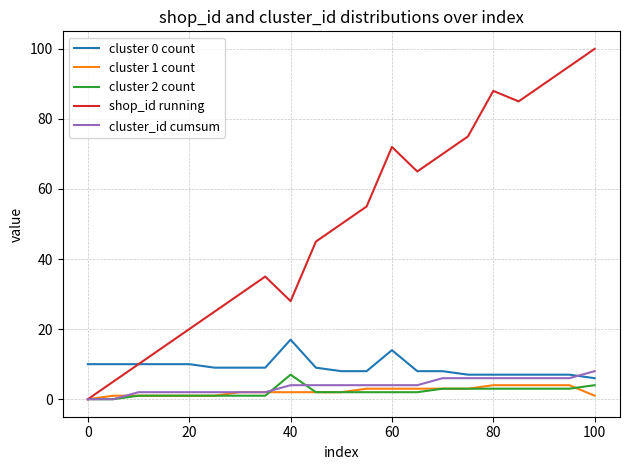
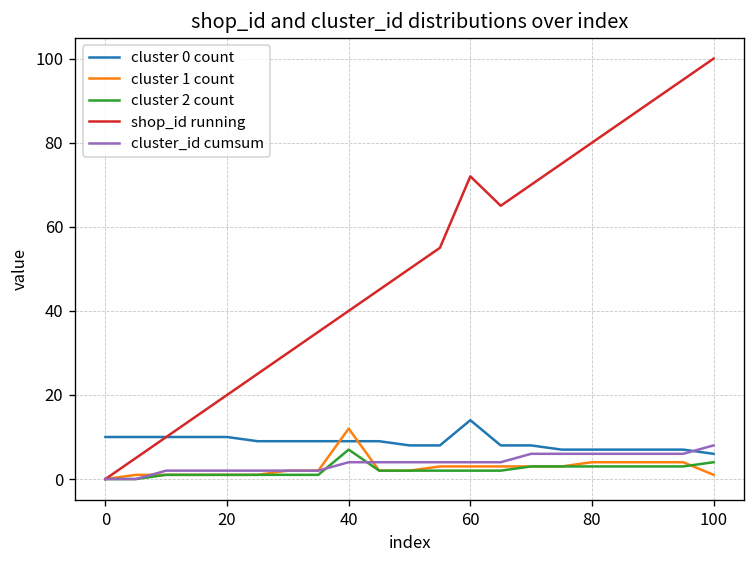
  {
    "cluster 0 count": {
      "0": 10,
      "20": 10,
-     "40": 17,
+     "40": 9,
      "60": 14,
      "80": 7,
      "100": 6
    },
    "cluster 1 count": {
-     "40": 2,
+     "40": 12,
      "60": 3,
      "80": 4,
      "100": 1
    },
    "cluster 2 count": {
      "40": 7,
      "60": 2,
      "80": 3,
      "100": 4
    },
    "shop_id running": {
      "20": 20,
-     "40": 28,
+     "40": 40,
      "60": 72,
-     "80": 88,
+     "80": 80,
      "100": 100
    },
    "cluster_id cumsum": {
      "20": 2,
      "40": 4,
      "60": 4,
      "80": 6,
      "100": 8
    }
  }
